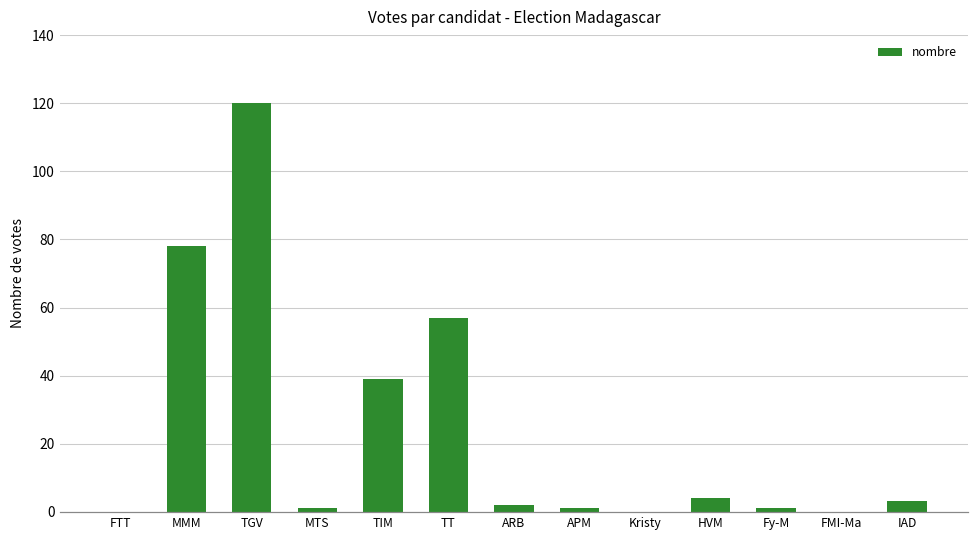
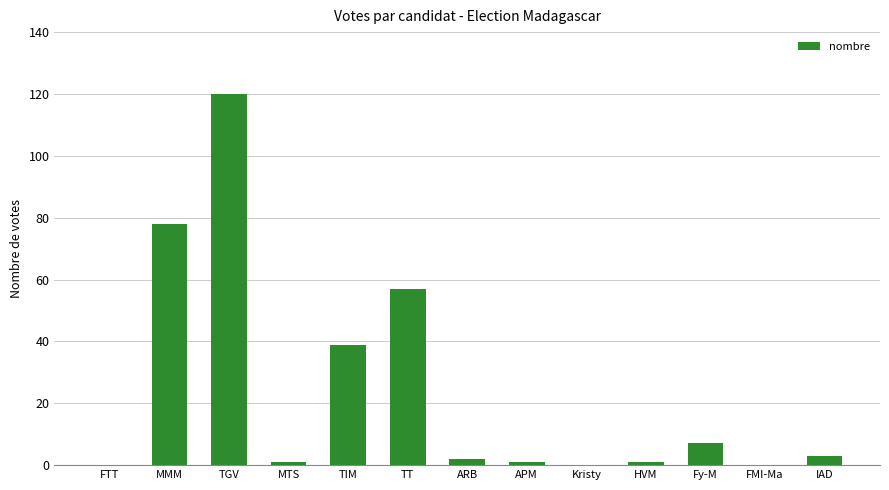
  {
    "FTT": 0,
    "MMM": 78,
    "TGV": 120,
    "MTS": 1,
    "TIM": 39,
    "TT": 57,
    "ARB": 2,
    "APM": 1,
    "Kristy": 0,
-   "HVM": 4,
-   "Fy-M": 1,
+   "HVM": 1,
+   "Fy-M": 7,
    "FMI-Ma": 0,
    "IAD": 3
  }
